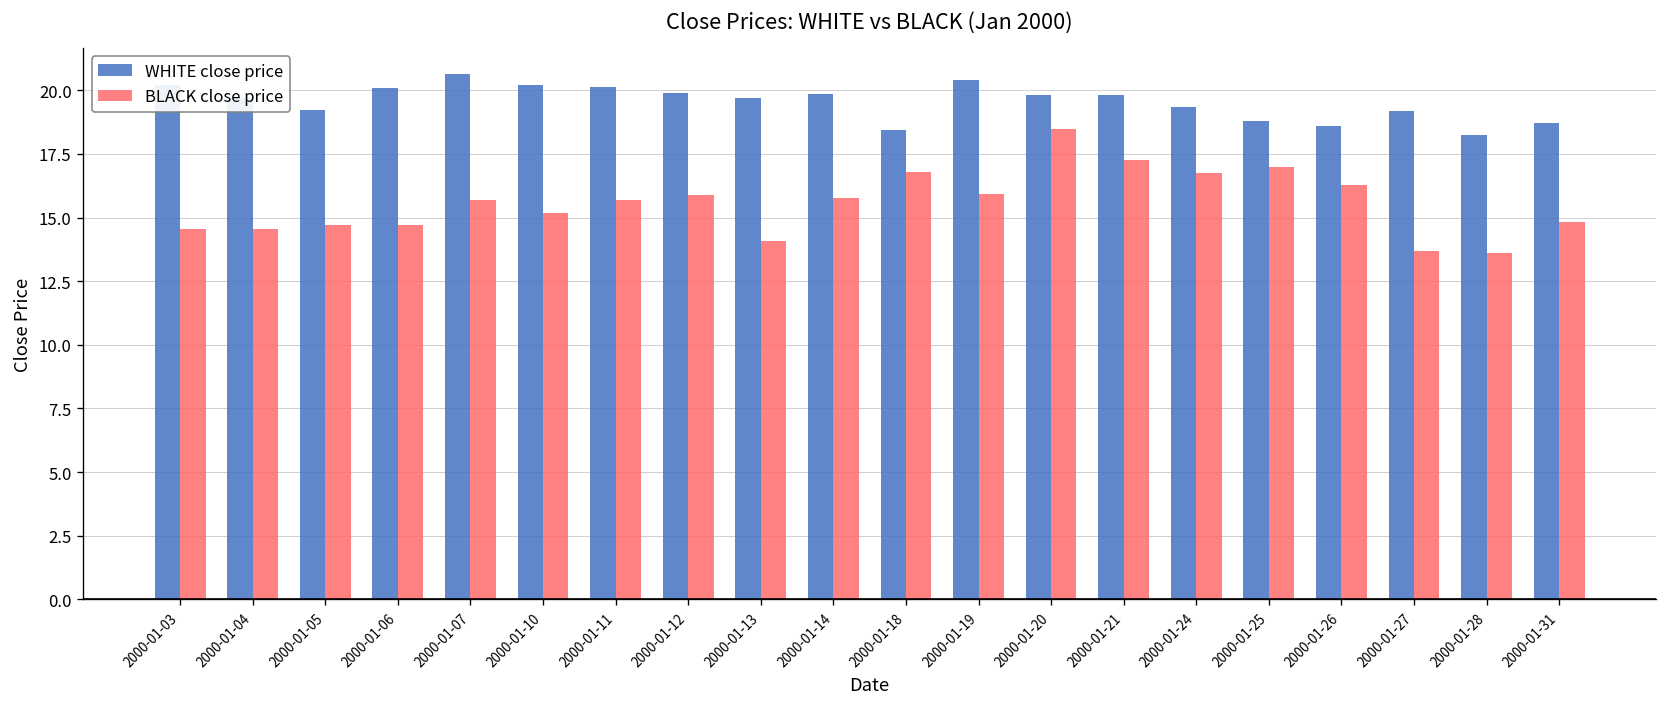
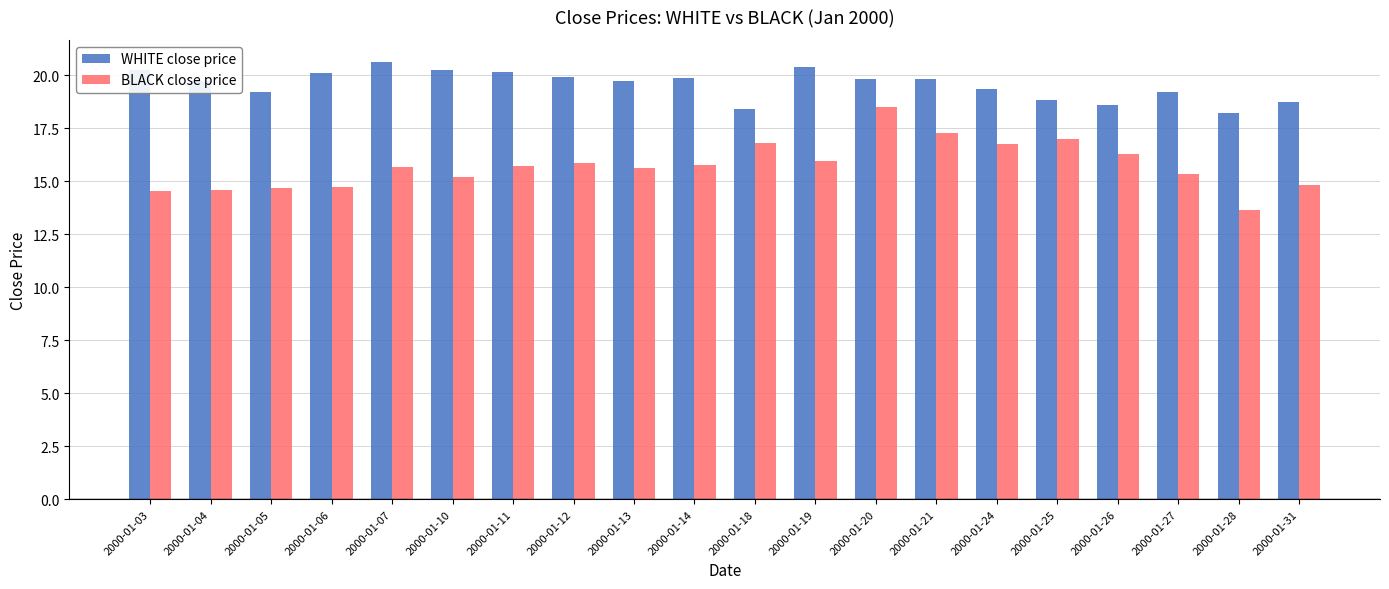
  {
    "WHITE close price": {
      "2000-01-05": 19.2,
      "2000-01-06": 20.1,
      "2000-01-07": 20.6,
      "2000-01-10": 20.2,
      "2000-01-11": 20.2,
      "2000-01-12": 19.9,
      "2000-01-13": 19.7,
      "2000-01-14": 19.8,
      "2000-01-18": 18.4,
      "2000-01-19": 20.4,
      "2000-01-20": 19.8,
      "2000-01-21": 19.8,
      "2000-01-24": 19.4,
      "2000-01-25": 18.8,
      "2000-01-26": 18.6,
      "2000-01-27": 19.2,
      "2000-01-28": 18.2,
      "2000-01-31": 18.7
    },
    "BLACK close price": {
      "2000-01-03": 14.5,
      "2000-01-04": 14.6,
      "2000-01-05": 14.7,
      "2000-01-06": 14.7,
      "2000-01-07": 15.7,
      "2000-01-10": 15.2,
      "2000-01-11": 15.7,
      "2000-01-12": 15.9,
-     "2000-01-13": 14.1,
+     "2000-01-13": 15.6,
      "2000-01-14": 15.8,
      "2000-01-18": 16.8,
      "2000-01-19": 15.9,
      "2000-01-20": 18.5,
      "2000-01-21": 17.3,
      "2000-01-24": 16.7,
      "2000-01-25": 17.0,
      "2000-01-26": 16.3,
-     "2000-01-27": 13.7,
+     "2000-01-27": 15.4,
      "2000-01-28": 13.6,
      "2000-01-31": 14.8
    }
  }
